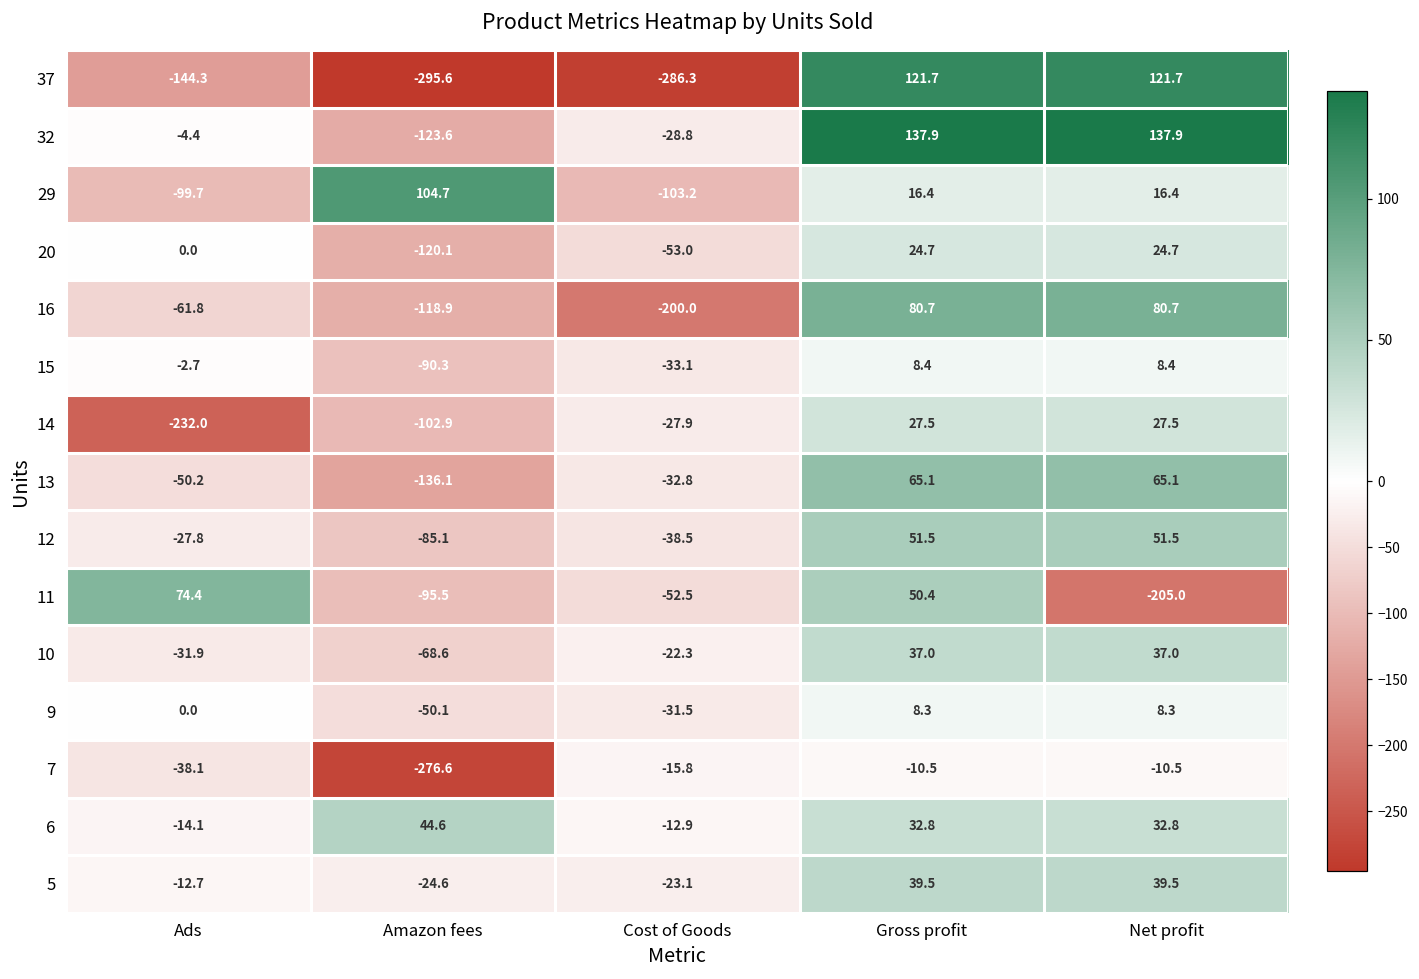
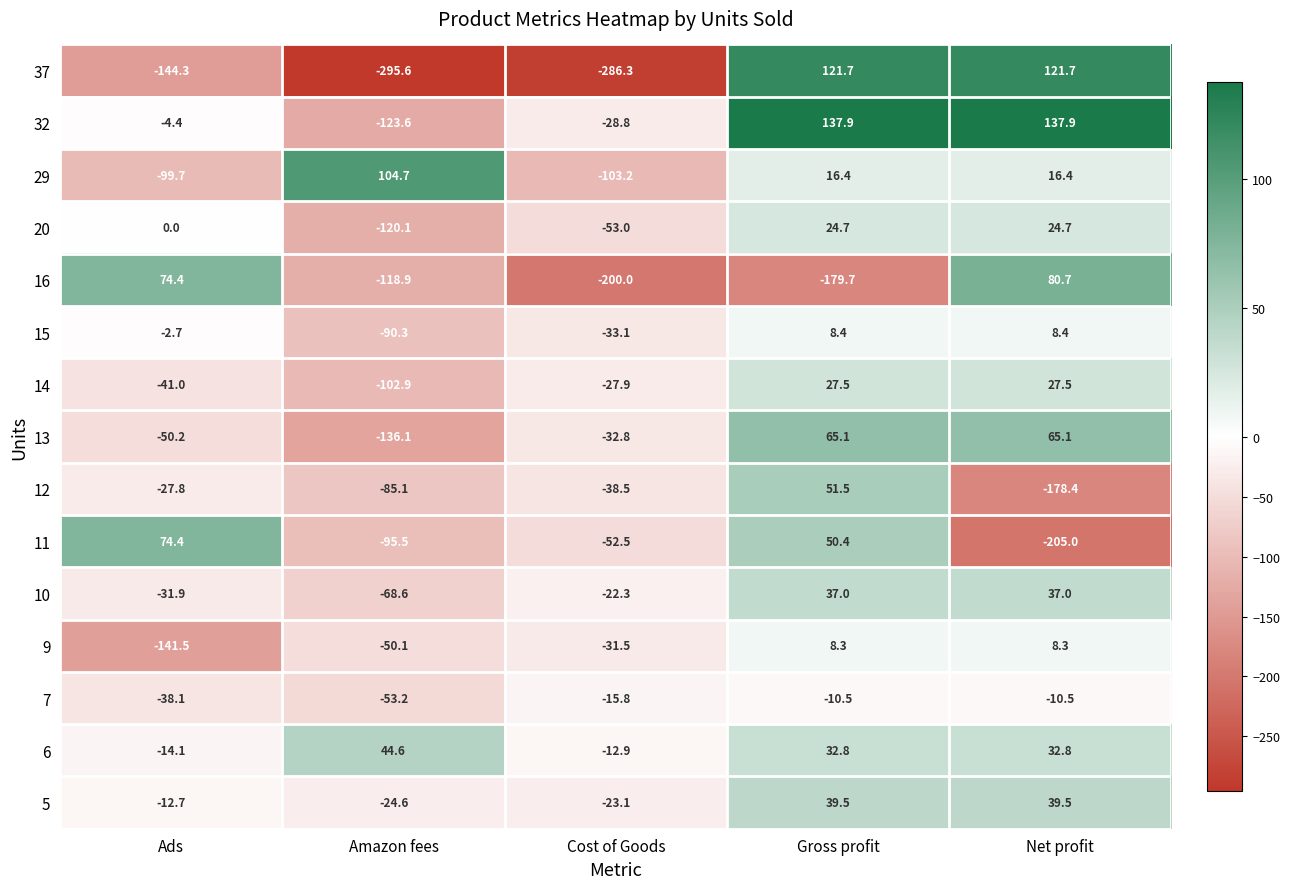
  {
    "37": {
      "Ads": -144.3,
      "Amazon fees": -295.6,
      "Cost of Goods": -286.3,
      "Gross profit": 121.7,
      "Net profit": 121.7
    },
    "32": {
      "Ads": -4.4,
      "Amazon fees": -123.6,
      "Cost of Goods": -28.8,
      "Gross profit": 137.9,
      "Net profit": 137.9
    },
    "29": {
      "Ads": -99.7,
      "Amazon fees": 104.7,
      "Cost of Goods": -103.2,
      "Gross profit": 16.4,
      "Net profit": 16.4
    },
    "20": {
      "Ads": 0.0,
      "Amazon fees": -120.1,
      "Cost of Goods": -53.0,
      "Gross profit": 24.7,
      "Net profit": 24.7
    },
    "16": {
-     "Ads": -61.8,
+     "Ads": 74.4,
      "Amazon fees": -118.9,
      "Cost of Goods": -200.0,
-     "Gross profit": 80.7,
+     "Gross profit": -179.7,
      "Net profit": 80.7
    },
    "15": {
      "Ads": -2.7,
      "Amazon fees": -90.3,
      "Cost of Goods": -33.1,
      "Gross profit": 8.4,
      "Net profit": 8.4
    },
    "14": {
-     "Ads": -232.0,
+     "Ads": -41.0,
      "Amazon fees": -102.9,
      "Cost of Goods": -27.9,
      "Gross profit": 27.5,
      "Net profit": 27.5
    },
    "13": {
      "Ads": -50.2,
      "Amazon fees": -136.1,
      "Cost of Goods": -32.8,
      "Gross profit": 65.1,
      "Net profit": 65.1
    },
    "12": {
      "Ads": -27.8,
      "Amazon fees": -85.1,
      "Cost of Goods": -38.5,
      "Gross profit": 51.5,
-     "Net profit": 51.5
+     "Net profit": -178.4
    },
    "11": {
      "Ads": 74.4,
      "Amazon fees": -95.5,
      "Cost of Goods": -52.5,
      "Gross profit": 50.4,
      "Net profit": -205.0
    },
    "10": {
      "Ads": -31.9,
      "Amazon fees": -68.6,
      "Cost of Goods": -22.3,
      "Gross profit": 37.0,
      "Net profit": 37.0
    },
    "9": {
-     "Ads": 0.0,
+     "Ads": -141.5,
      "Amazon fees": -50.1,
      "Cost of Goods": -31.5,
      "Gross profit": 8.3,
      "Net profit": 8.3
    },
    "7": {
      "Ads": -38.1,
-     "Amazon fees": -276.6,
+     "Amazon fees": -53.2,
      "Cost of Goods": -15.8,
      "Gross profit": -10.5,
      "Net profit": -10.5
    },
    "6": {
      "Ads": -14.1,
      "Amazon fees": 44.6,
      "Cost of Goods": -12.9,
      "Gross profit": 32.8,
      "Net profit": 32.8
    },
    "5": {
      "Ads": -12.7,
      "Amazon fees": -24.6,
      "Cost of Goods": -23.1,
      "Gross profit": 39.5,
      "Net profit": 39.5
    }
  }
